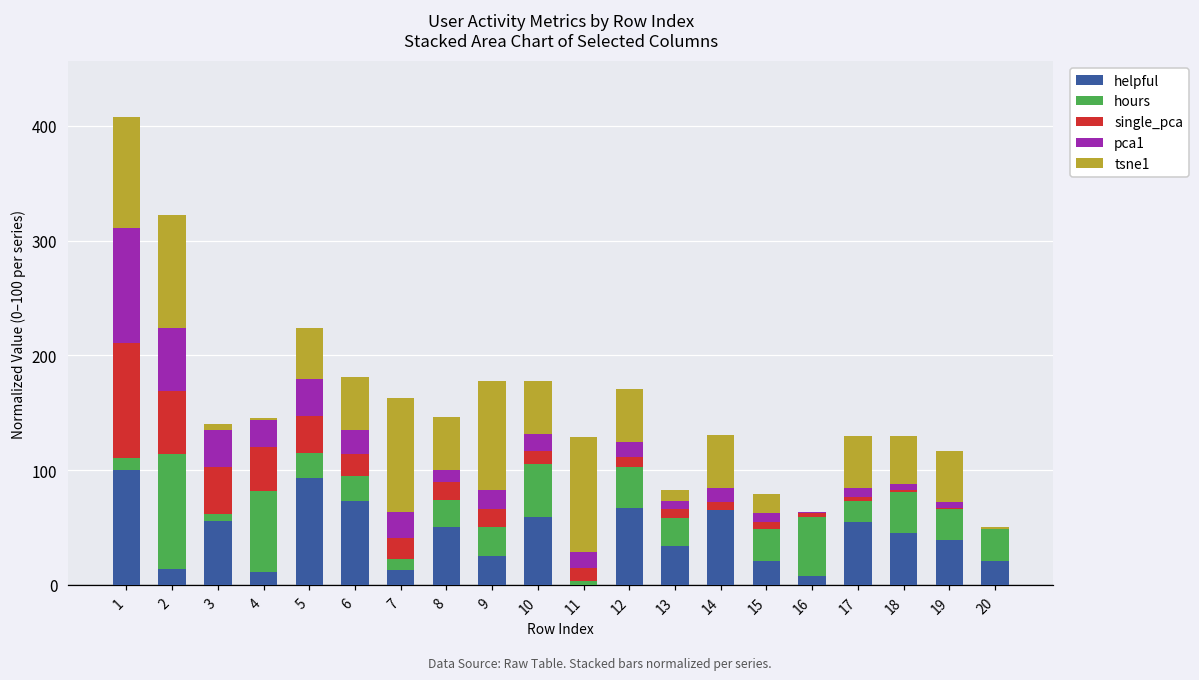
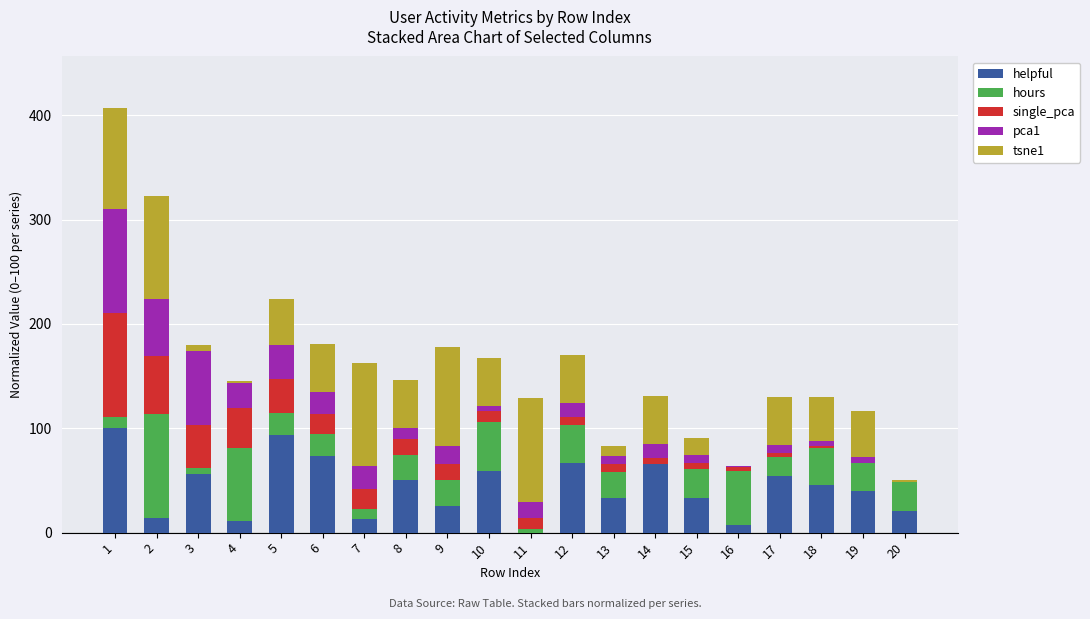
  {
    "helpful": {
      "1": 100,
      "2": 14,
      "3": 56,
      "4": 11,
      "5": 93,
      "6": 74,
      "7": 13,
      "8": 51,
      "9": 25,
      "10": 59,
      "11": 0,
      "12": 67,
      "13": 34,
      "14": 65,
-     "15": 21,
+     "15": 33,
      "16": 8,
      "17": 55,
      "18": 45,
      "19": 40,
      "20": 21
    },
    "hours": {
      "1": 11,
      "2": 100,
      "3": 6,
      "4": 70,
      "5": 22,
      "6": 21,
      "7": 10,
      "8": 23,
      "9": 25,
      "10": 46,
      "11": 3,
      "12": 36,
      "13": 25,
      "14": 0,
      "15": 27,
      "16": 52,
      "17": 18,
      "18": 36,
      "19": 27,
      "20": 28
    },
    "single_pca": {
      "1": 100,
      "2": 55,
      "3": 41,
      "4": 38,
      "5": 32,
      "6": 19,
      "7": 19,
      "8": 16,
      "9": 15,
      "10": 11,
      "11": 11,
      "12": 9,
      "13": 8,
      "14": 7,
      "15": 6,
      "16": 4,
      "17": 3,
      "20": 0
    },
    "pca1": {
      "1": 100,
      "2": 55,
-     "3": 32,
+     "3": 71,
      "4": 24,
      "5": 33,
      "6": 21,
      "7": 22,
      "8": 10,
      "9": 17,
-     "10": 15,
+     "10": 4,
      "11": 15,
      "12": 13,
      "13": 7,
      "14": 12,
      "15": 7,
      "17": 8,
      "18": 5,
      "19": 5,
      "20": 0
    },
    "tsne1": {
      "1": 97,
      "2": 98,
      "3": 6,
      "5": 44,
      "6": 46,
      "7": 99,
      "8": 46,
      "9": 94,
      "10": 46,
      "11": 100,
      "12": 46,
      "13": 10,
      "14": 46,
      "15": 17,
      "16": 0,
      "17": 45,
      "18": 42,
      "19": 44
    }
  }
